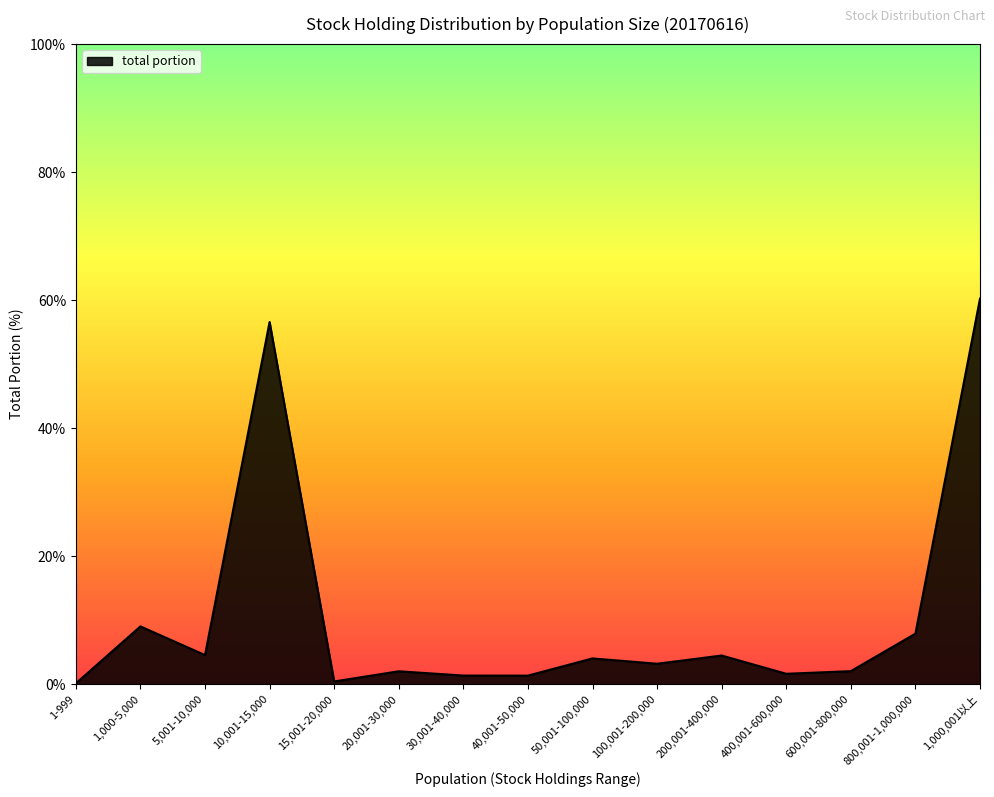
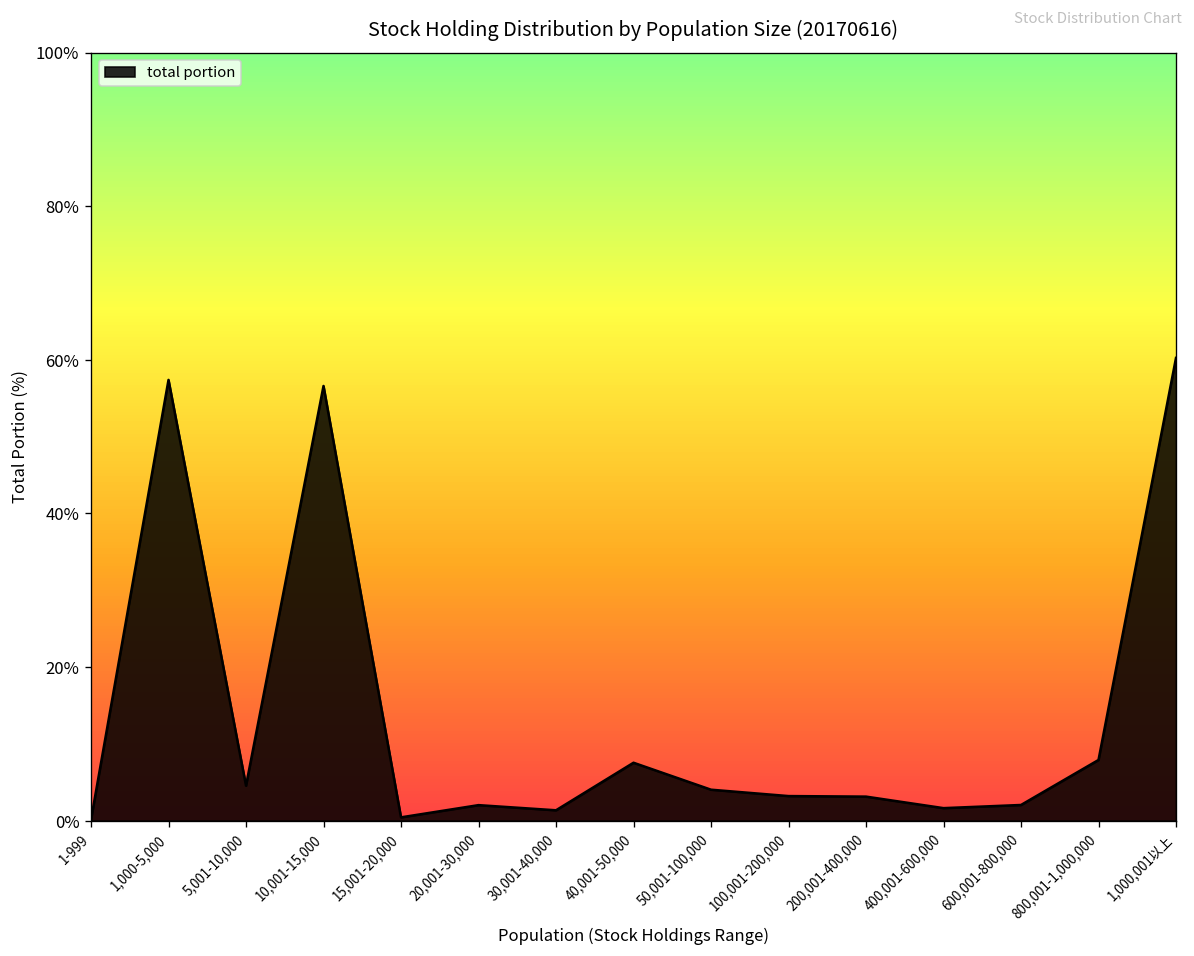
  {
    "1-999": "0%",
-   "1,000-5,000": "9%",
+   "1,000-5,000": "57%",
    "5,001-10,000": "5%",
    "10,001-15,000": "57%",
    "15,001-20,000": "0%",
    "20,001-30,000": "2%",
    "30,001-40,000": "1%",
-   "40,001-50,000": "1%",
+   "40,001-50,000": "8%",
    "50,001-100,000": "4%",
    "100,001-200,000": "3%",
-   "200,001-400,000": "4%",
+   "200,001-400,000": "3%",
    "400,001-600,000": "2%",
    "600,001-800,000": "2%",
    "800,001-1,000,000": "8%",
    "1,000,001以上": "60%"
  }
